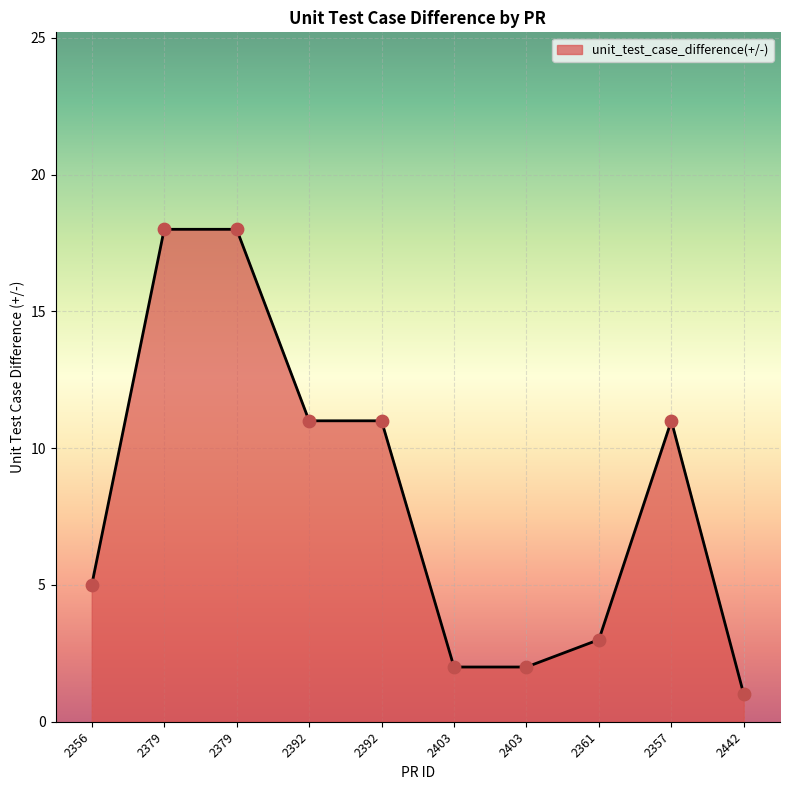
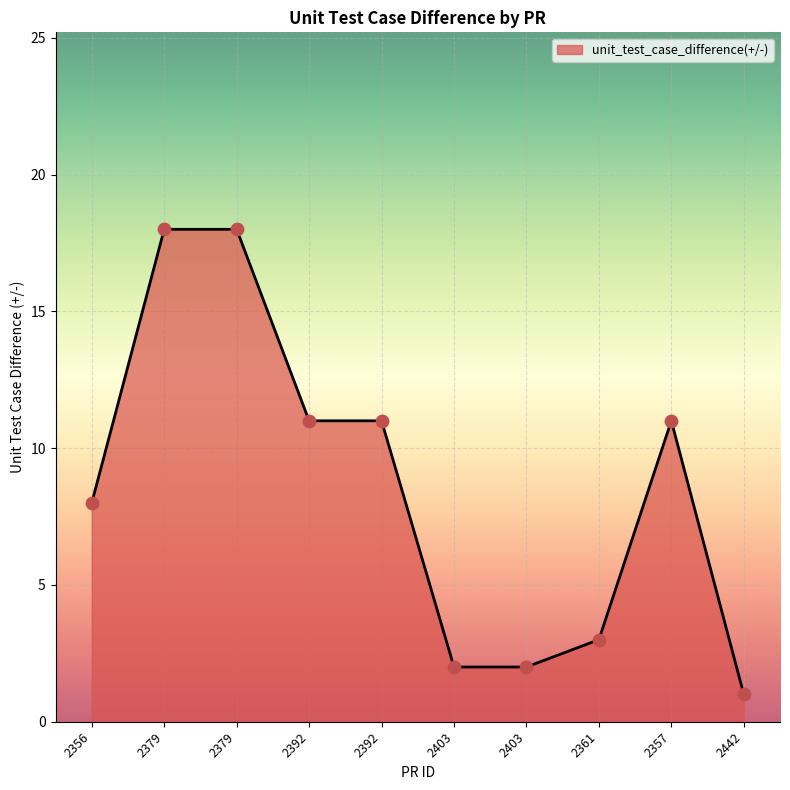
  {
-   "2356": 5,
+   "2356": 8,
    "2361": 3,
    "2357": 11,
    "2442": 1
  }
